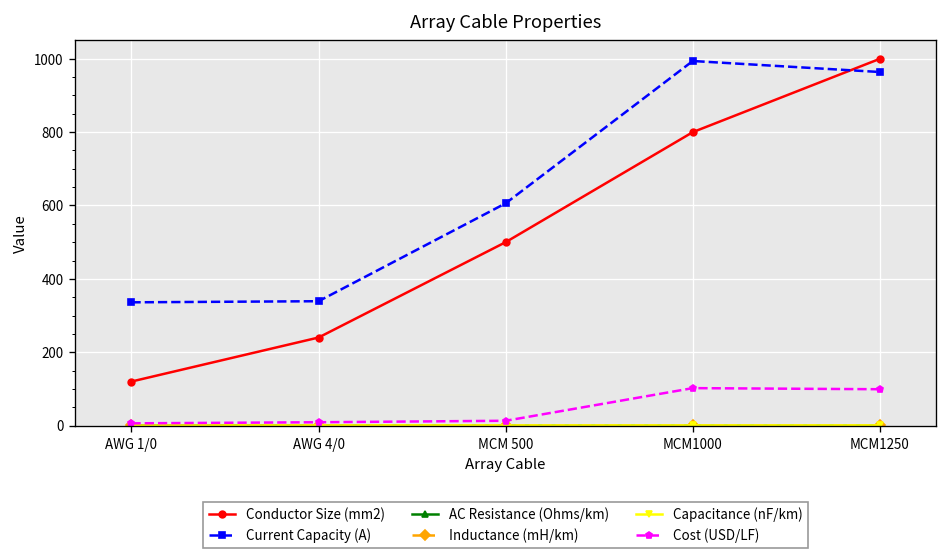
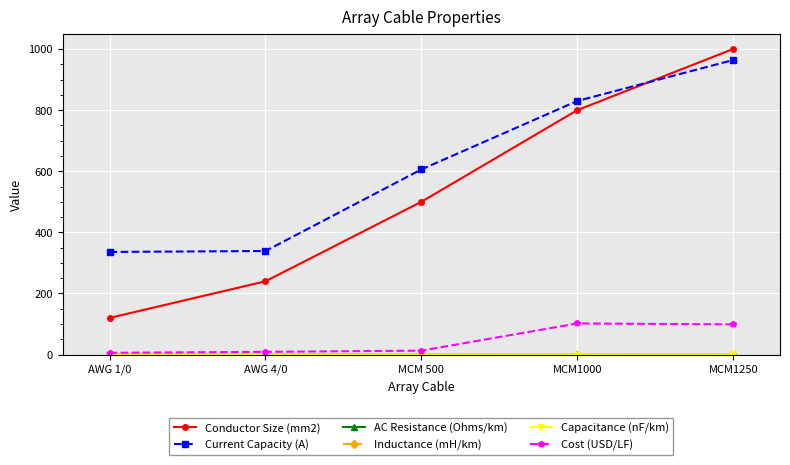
  {
    "Conductor Size (mm2)": {
      "AWG 1/0": 120,
      "AWG 4/0": 240,
      "MCM 500": 500,
      "MCM1000": 800,
      "MCM1250": 1000
    },
    "Current Capacity (A)": {
      "AWG 1/0": 340,
      "AWG 4/0": 340,
      "MCM 500": 610,
-     "MCM1000": 990,
+     "MCM1000": 830,
      "MCM1250": 960
    },
    "Capacitance (nF/km)": {
      "AWG 4/0": 0,
      "MCM 500": 0,
      "MCM1000": 0,
      "MCM1250": 0
    },
    "Cost (USD/LF)": {
      "AWG 4/0": 10,
      "MCM 500": 10,
      "MCM1000": 100,
      "MCM1250": 100
    }
  }
